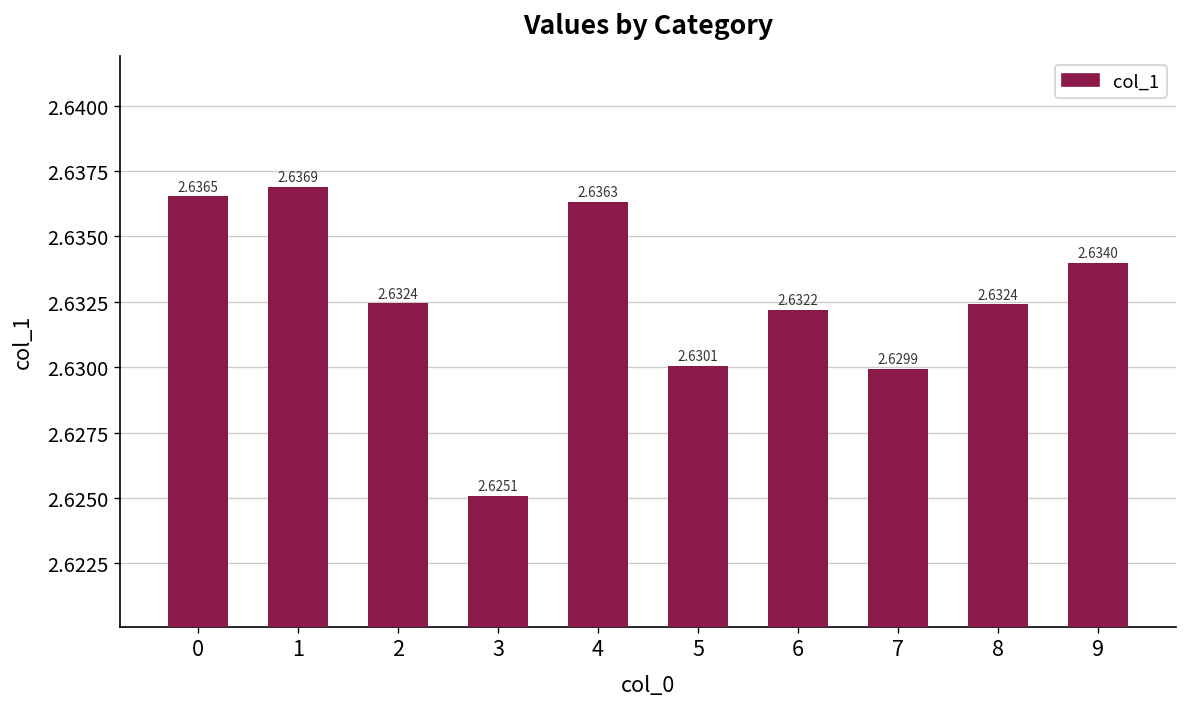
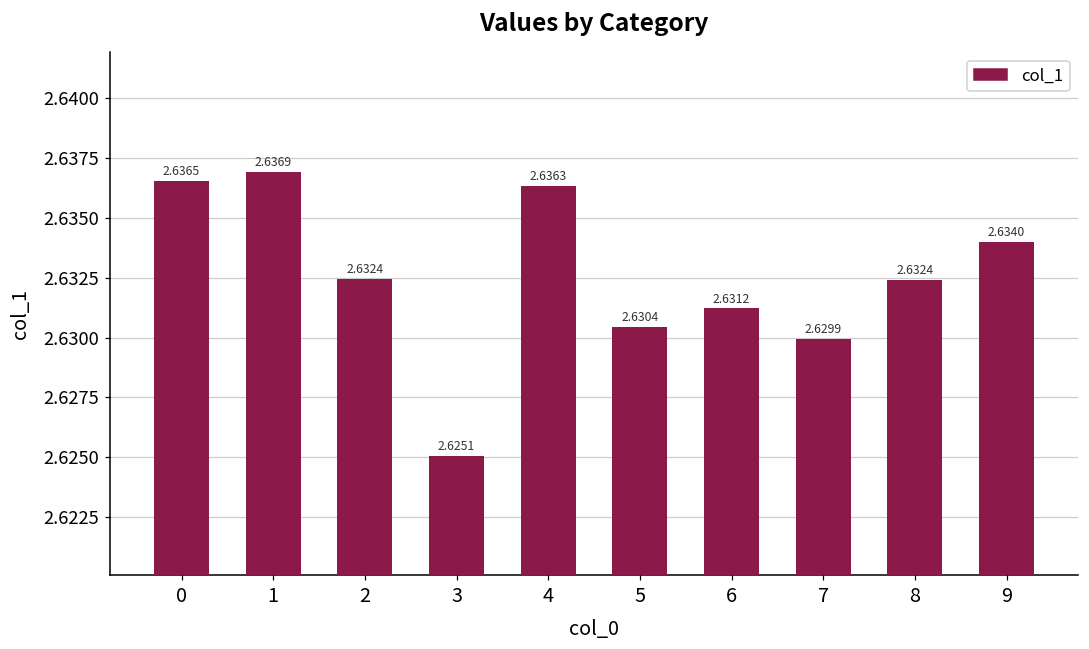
  {
    "0": 2.6365,
    "1": 2.6369,
    "2": 2.6324,
    "3": 2.6251,
    "4": 2.6363,
-   "5": 2.6301,
-   "6": 2.6322,
+   "5": 2.6304,
+   "6": 2.6312,
    "7": 2.6299,
    "8": 2.6324,
    "9": 2.6340
  }
